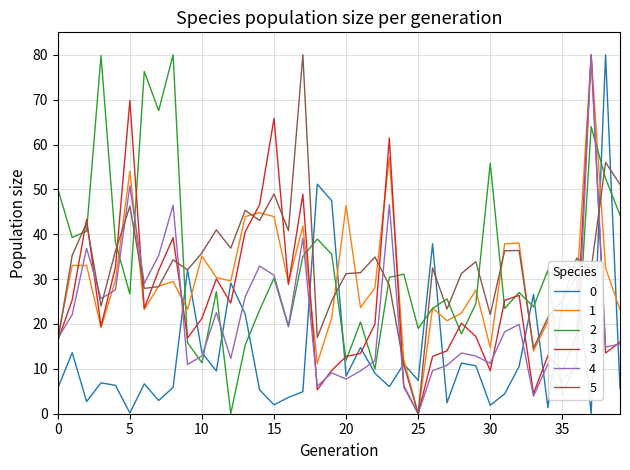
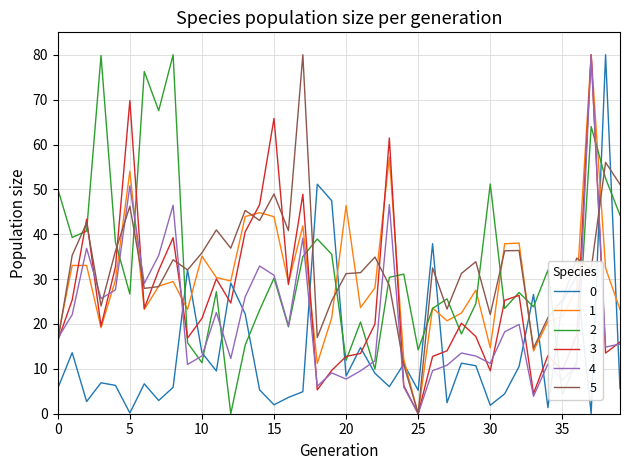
  {
    "0": {
      "0": 6,
      "5": 0,
      "10": 14,
      "15": 2,
      "20": 8,
-     "25": 7,
+     "25": 5,
      "30": 2
    },
    "1": {
      "5": 54,
      "10": 35,
      "15": 44,
      "20": 46,
      "30": 15
    },
    "2": {
      "0": 50,
      "5": 27,
      "10": 11,
      "15": 30,
      "20": 12,
-     "25": 19,
-     "30": 56
+     "25": 14,
+     "30": 51
    },
    "3": {
      "5": 70,
      "10": 21,
      "15": 66,
      "20": 13,
      "30": 10
    },
    "4": {
      "5": 51,
      "10": 13,
      "15": 31,
      "20": 8,
      "30": 11
    },
    "5": {
      "5": 46,
      "10": 36,
      "15": 49,
      "20": 31,
      "30": 22
    }
  }
